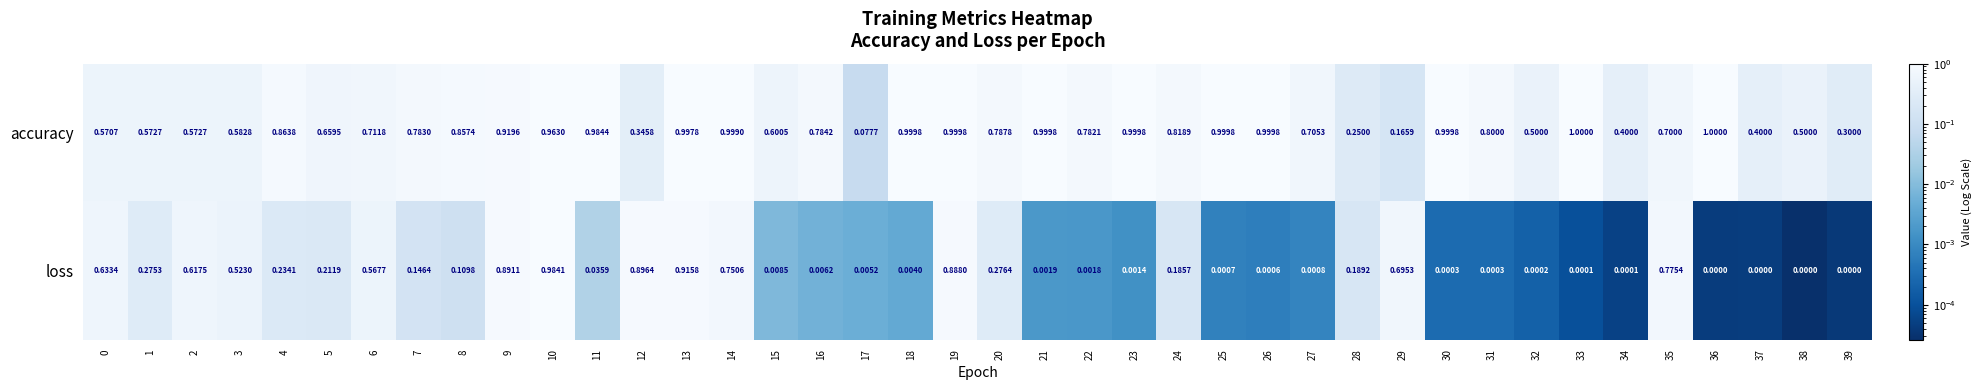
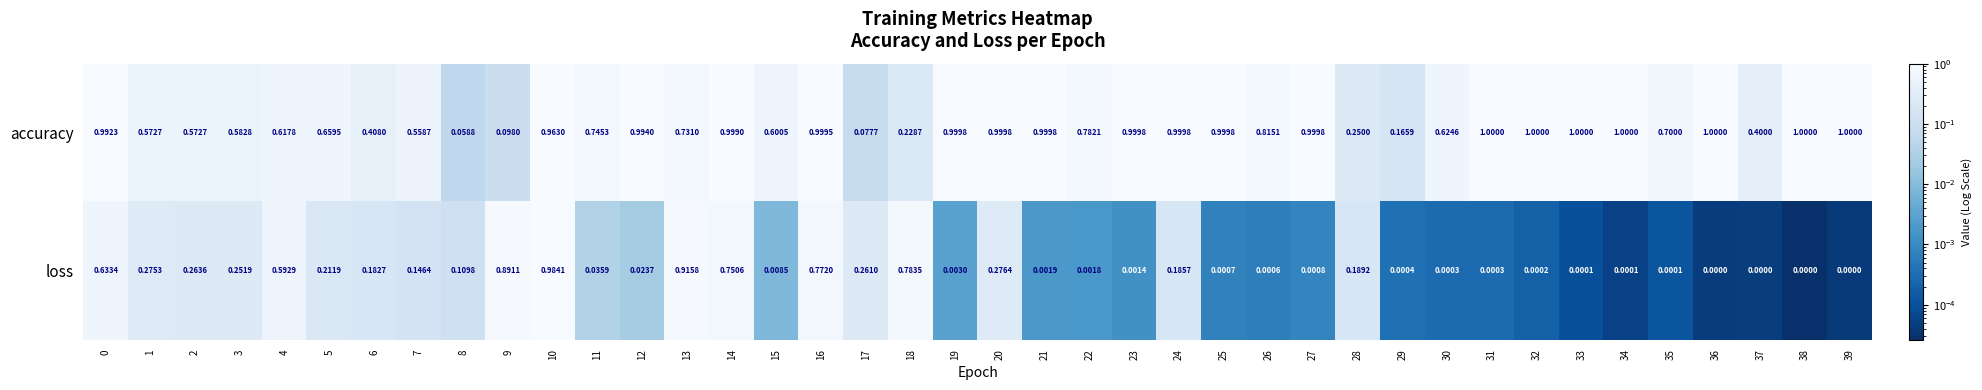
  {
    "accuracy": {
-     "0": 0.5707,
+     "0": 0.9923,
      "1": 0.5727,
      "2": 0.5727,
      "3": 0.5828,
-     "4": 0.8638,
+     "4": 0.6178,
      "5": 0.6595,
-     "6": 0.7118,
-     "7": 0.7830,
-     "8": 0.8574,
-     "9": 0.9196,
+     "6": 0.4080,
+     "7": 0.5587,
+     "8": 0.0588,
+     "9": 0.0980,
      "10": 0.9630,
-     "11": 0.9844,
-     "12": 0.3458,
-     "13": 0.9978,
+     "11": 0.7453,
+     "12": 0.9940,
+     "13": 0.7310,
      "14": 0.9990,
      "15": 0.6005,
-     "16": 0.7842,
+     "16": 0.9995,
      "17": 0.0777,
-     "18": 0.9998,
+     "18": 0.2287,
      "19": 0.9998,
-     "20": 0.7878,
+     "20": 0.9998,
      "21": 0.9998,
      "22": 0.7821,
      "23": 0.9998,
-     "24": 0.8189,
+     "24": 0.9998,
      "25": 0.9998,
-     "26": 0.9998,
-     "27": 0.7053,
+     "26": 0.8151,
+     "27": 0.9998,
      "28": 0.2500,
      "29": 0.1659,
-     "30": 0.9998,
-     "31": 0.8000,
-     "32": 0.5000,
+     "30": 0.6246,
+     "31": 1.0000,
+     "32": 1.0000,
      "33": 1.0000,
-     "34": 0.4000,
+     "34": 1.0000,
      "35": 0.7000,
      "36": 1.0000,
      "37": 0.4000,
-     "38": 0.5000,
-     "39": 0.3000
+     "38": 1.0000,
+     "39": 1.0000
    },
    "loss": {
      "0": 0.6334,
      "1": 0.2753,
-     "2": 0.6175,
-     "3": 0.5230,
-     "4": 0.2341,
+     "2": 0.2636,
+     "3": 0.2519,
+     "4": 0.5929,
      "5": 0.2119,
-     "6": 0.5677,
+     "6": 0.1827,
      "7": 0.1464,
      "8": 0.1098,
      "9": 0.8911,
      "10": 0.9841,
      "11": 0.0359,
-     "12": 0.8964,
+     "12": 0.0237,
      "13": 0.9158,
      "14": 0.7506,
      "15": 0.0085,
-     "16": 0.0062,
-     "17": 0.0052,
-     "18": 0.0040,
-     "19": 0.8880,
+     "16": 0.7720,
+     "17": 0.2610,
+     "18": 0.7835,
+     "19": 0.0030,
      "20": 0.2764,
      "21": 0.0019,
      "22": 0.0018,
      "23": 0.0014,
      "24": 0.1857,
      "25": 0.0007,
      "26": 0.0006,
      "27": 0.0008,
      "28": 0.1892,
-     "29": 0.6953,
+     "29": 0.0004,
      "30": 0.0003,
      "31": 0.0003,
      "32": 0.0002,
      "33": 0.0001,
      "34": 0.0001,
-     "35": 0.7754,
+     "35": 0.0001,
      "36": 0.0000,
      "37": 0.0000,
      "38": 0.0000,
      "39": 0.0000
    }
  }
